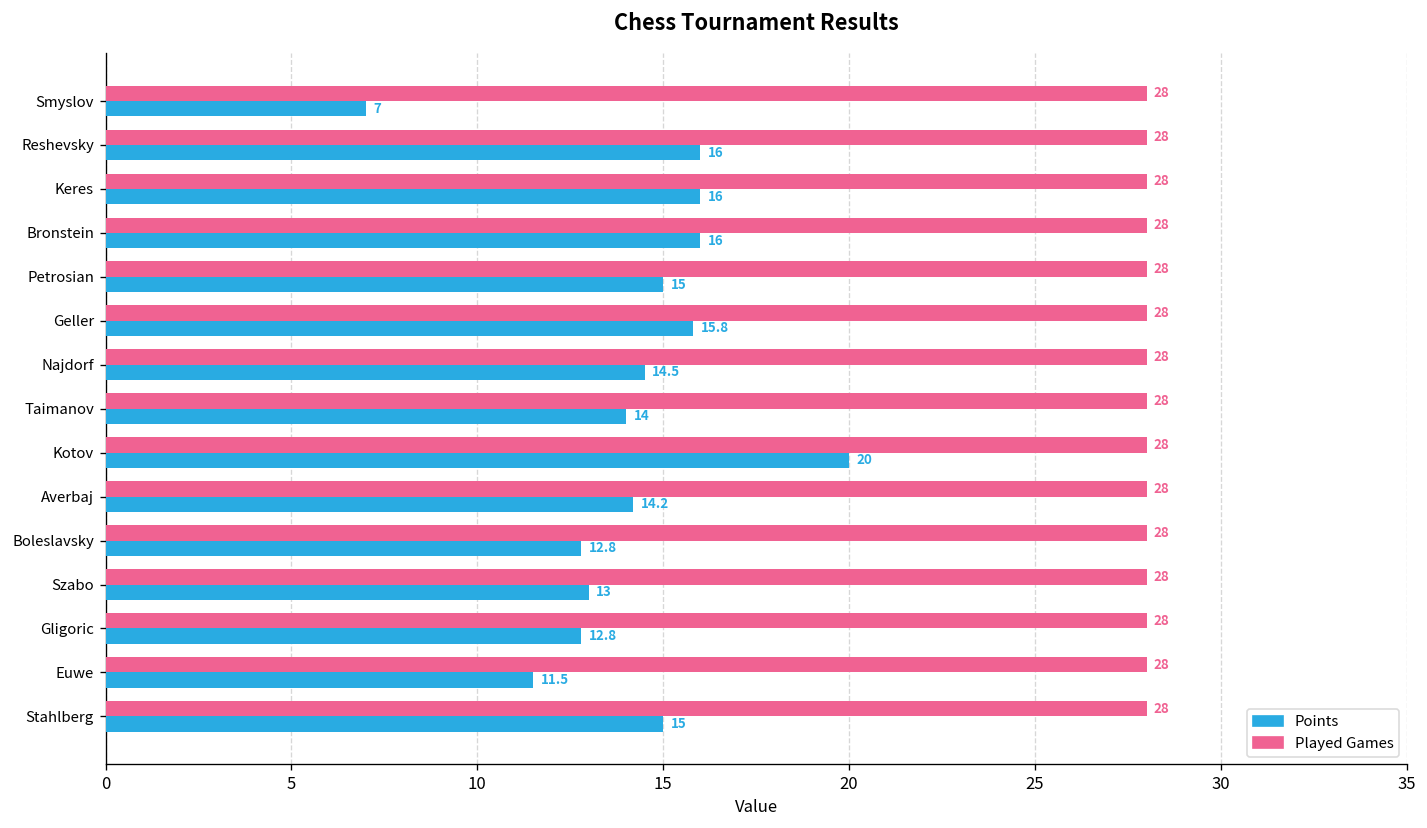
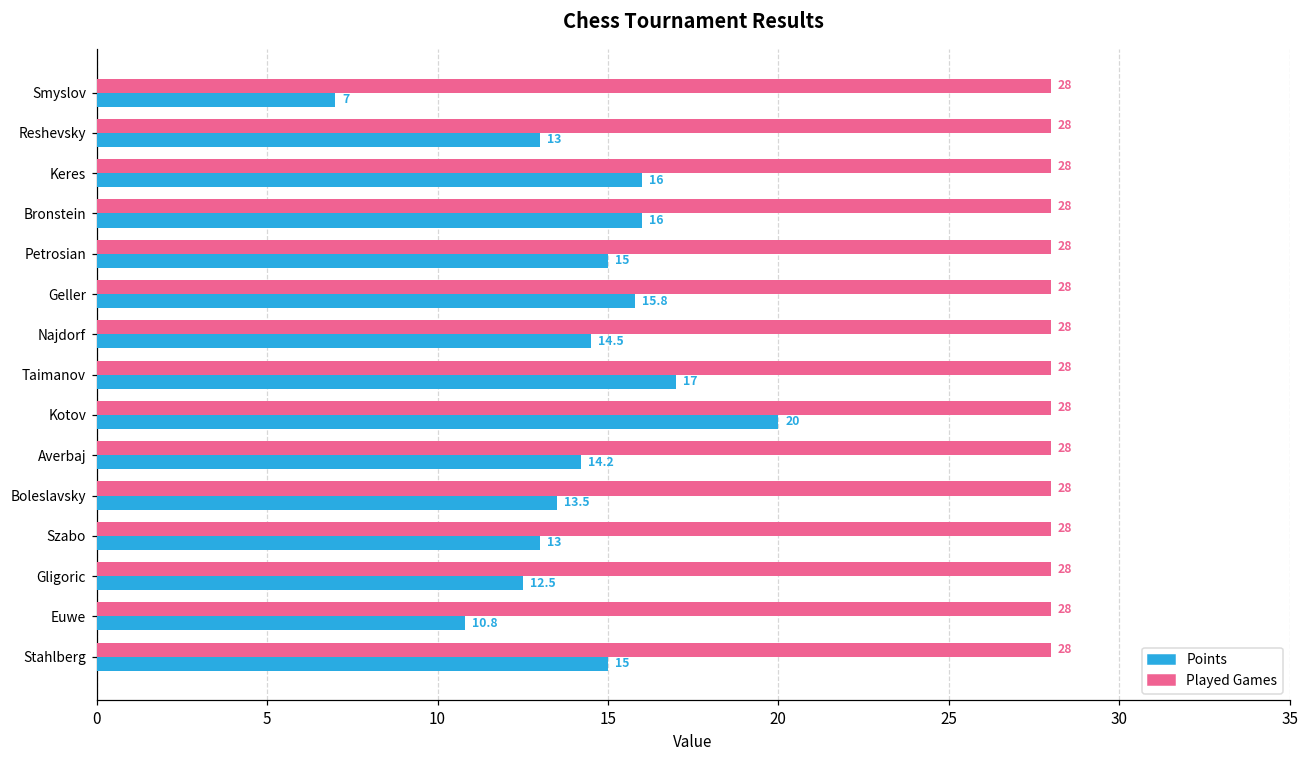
  {
    "Points": {
      "Smyslov": 7,
-     "Reshevsky": 16,
+     "Reshevsky": 13,
      "Keres": 16,
      "Bronstein": 16,
      "Petrosian": 15,
      "Geller": 15.8,
      "Najdorf": 14.5,
-     "Taimanov": 14,
+     "Taimanov": 17,
      "Kotov": 20,
      "Averbaj": 14.2,
-     "Boleslavsky": 12.8,
+     "Boleslavsky": 13.5,
      "Szabo": 13,
-     "Gligoric": 12.8,
-     "Euwe": 11.5,
+     "Gligoric": 12.5,
+     "Euwe": 10.8,
      "Stahlberg": 15
    },
    "Played Games": {
      "Smyslov": 28,
      "Reshevsky": 28,
      "Keres": 28,
      "Bronstein": 28,
      "Petrosian": 28,
      "Geller": 28,
      "Najdorf": 28,
      "Taimanov": 28,
      "Kotov": 28,
      "Averbaj": 28,
      "Boleslavsky": 28,
      "Szabo": 28,
      "Gligoric": 28,
      "Euwe": 28,
      "Stahlberg": 28
    }
  }
